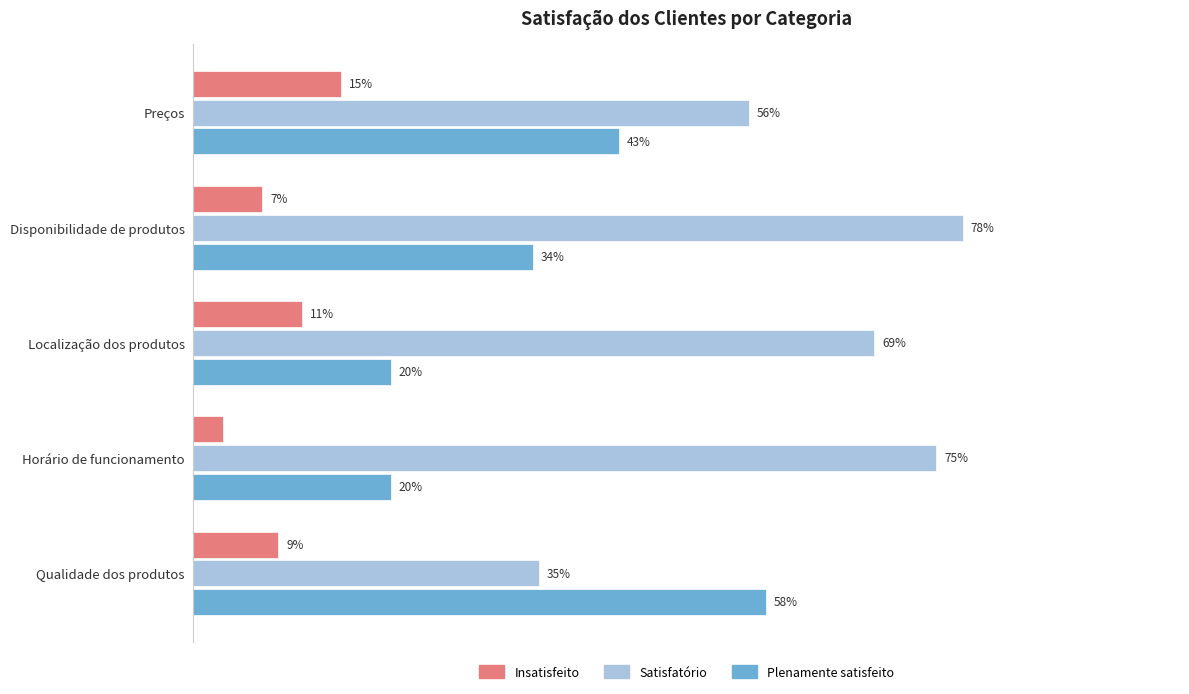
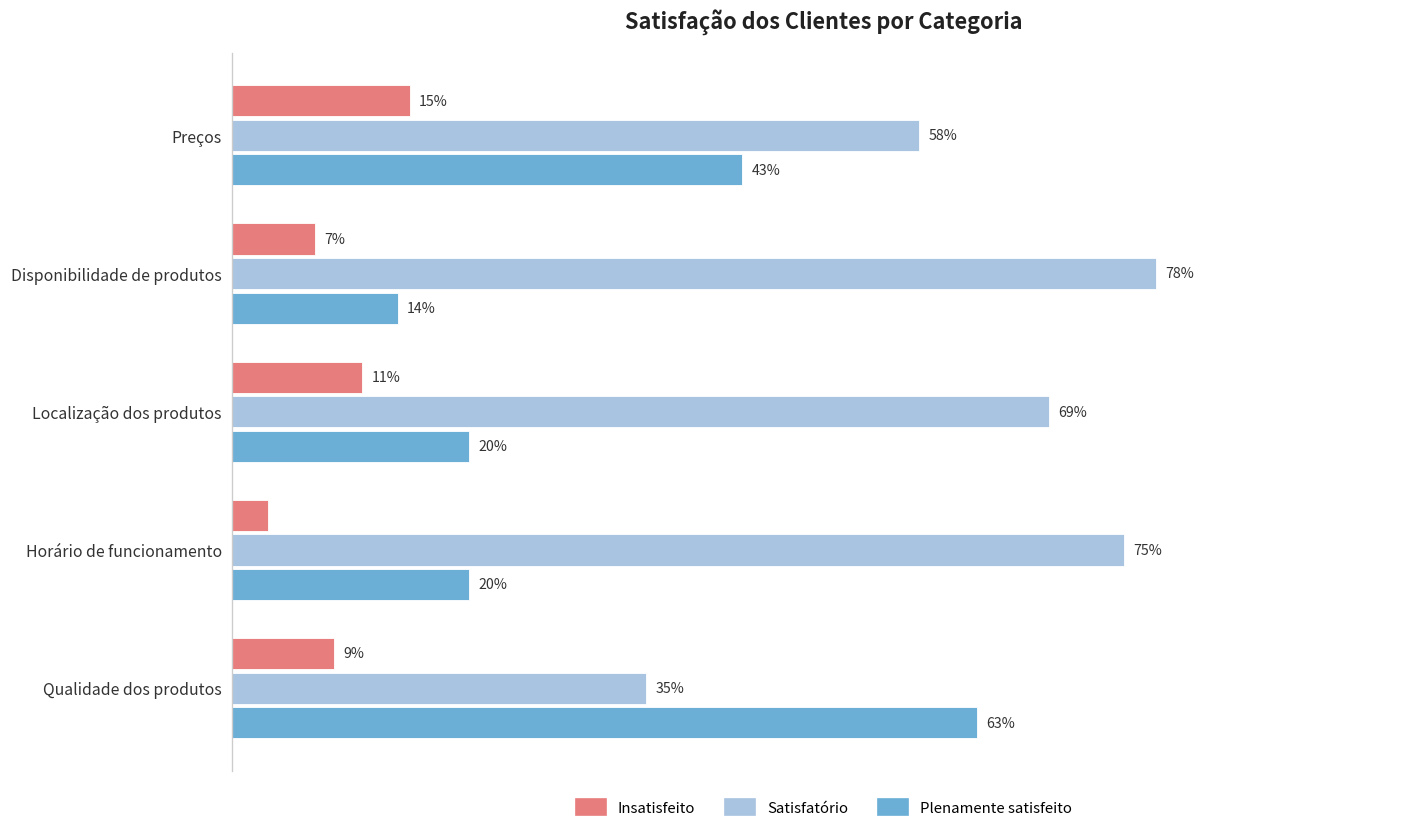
  {
    "Insatisfeito": {
      "Preços": "15%",
      "Disponibilidade de produtos": "7%",
      "Localização dos produtos": "11%",
      "Qualidade dos produtos": "9%"
    },
    "Satisfatório": {
-     "Preços": "56%",
+     "Preços": "58%",
      "Disponibilidade de produtos": "78%",
      "Localização dos produtos": "69%",
      "Horário de funcionamento": "75%",
      "Qualidade dos produtos": "35%"
    },
    "Plenamente satisfeito": {
      "Preços": "43%",
-     "Disponibilidade de produtos": "34%",
+     "Disponibilidade de produtos": "14%",
      "Localização dos produtos": "20%",
      "Horário de funcionamento": "20%",
-     "Qualidade dos produtos": "58%"
+     "Qualidade dos produtos": "63%"
    }
  }
